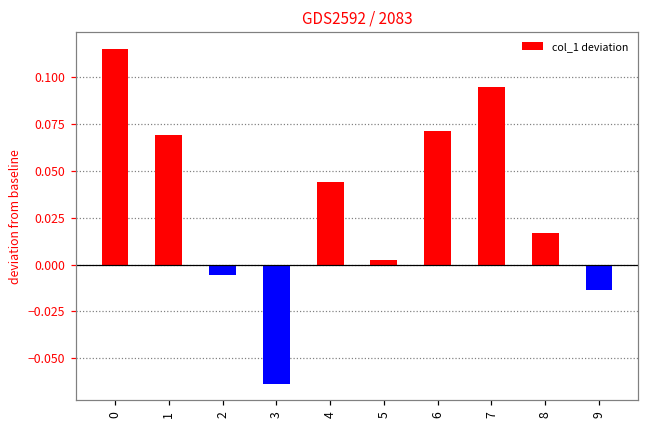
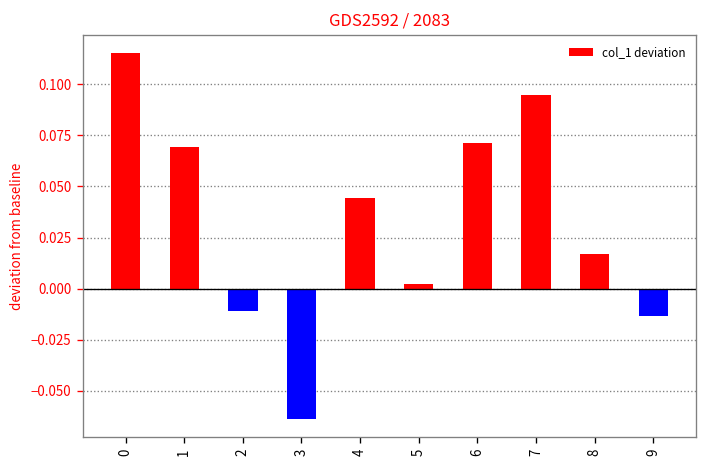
  {
    "0": 0.115,
    "1": 0.069,
-   "2": -0.006,
+   "2": -0.011,
    "3": -0.064,
    "4": 0.044,
    "5": 0.002,
    "6": 0.071,
    "7": 0.095,
    "8": 0.017,
    "9": -0.013
  }
